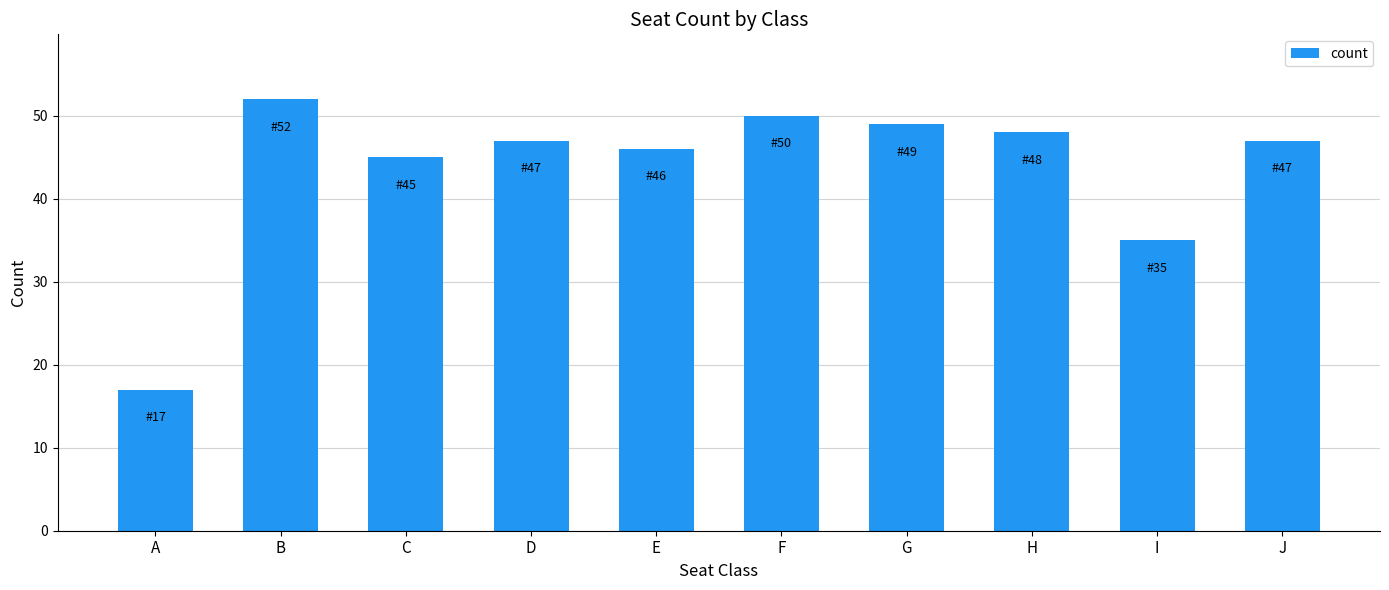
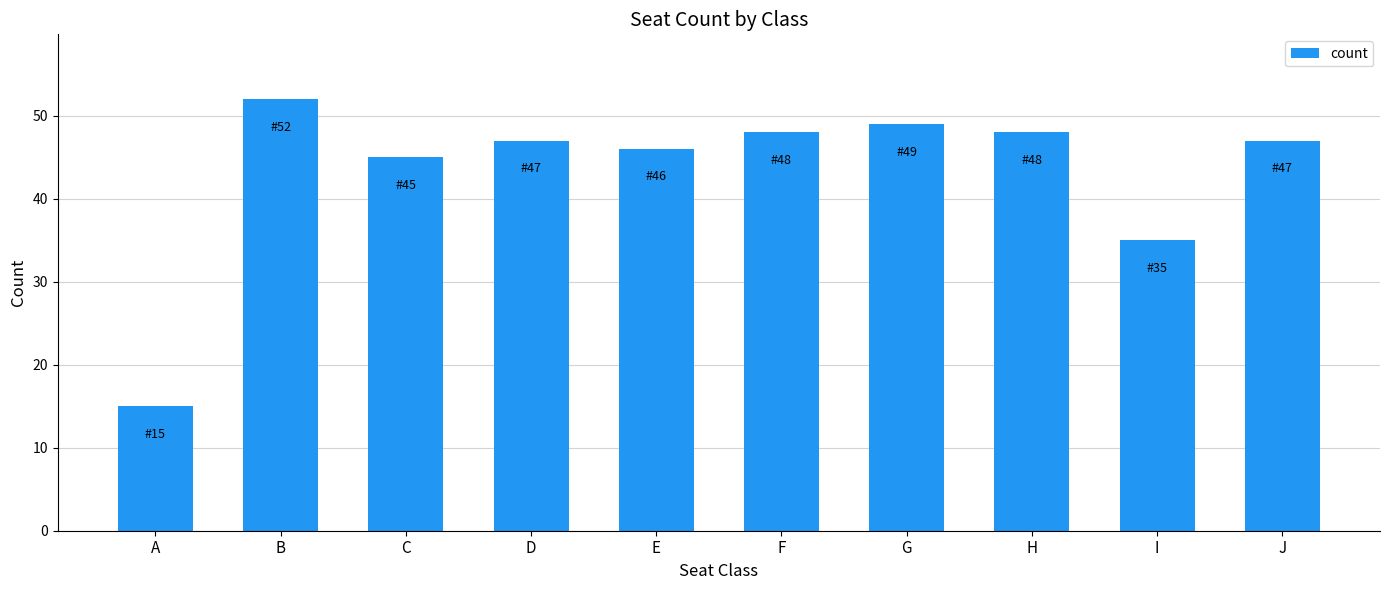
  {
-   "A": 17,
+   "A": 15,
    "B": 52,
    "C": 45,
    "D": 47,
    "E": 46,
-   "F": 50,
+   "F": 48,
    "G": 49,
    "H": 48,
    "I": 35,
    "J": 47
  }
